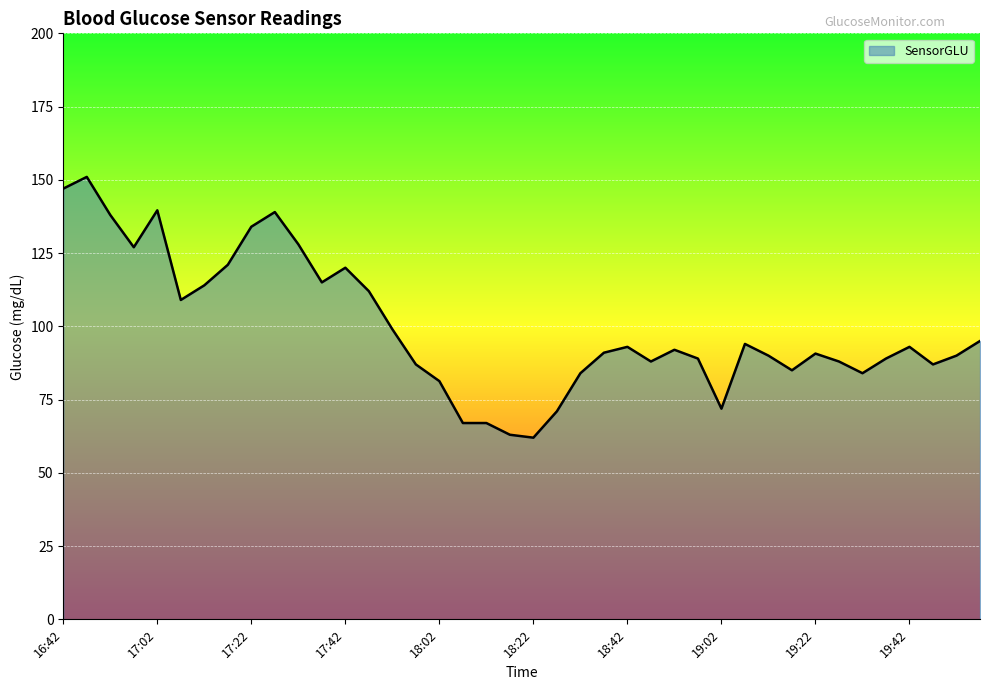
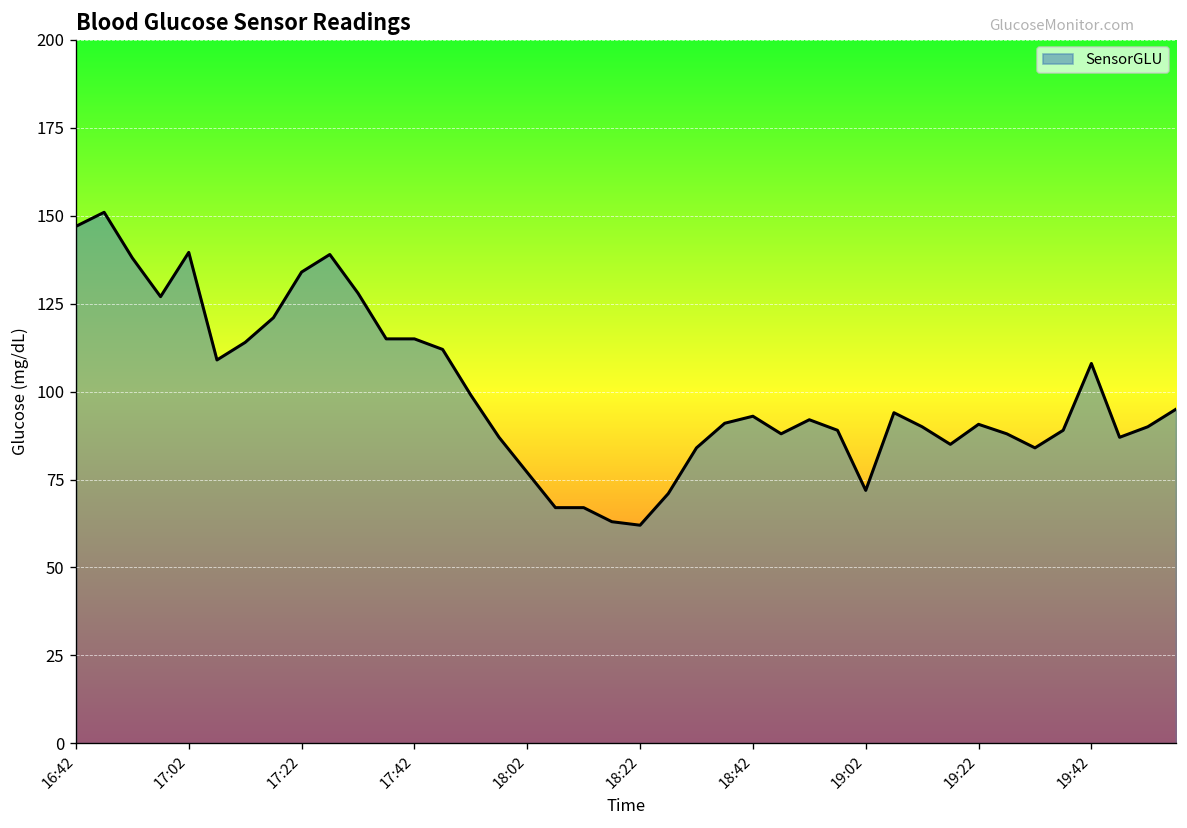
  {
    "16:42": 147,
    "17:02": 140,
    "17:22": 134,
-   "17:42": 120,
-   "18:02": 81,
+   "17:42": 115,
+   "18:02": 77,
    "18:22": 62,
    "18:42": 93,
    "19:02": 72,
    "19:22": 91,
-   "19:42": 93
+   "19:42": 108
  }
